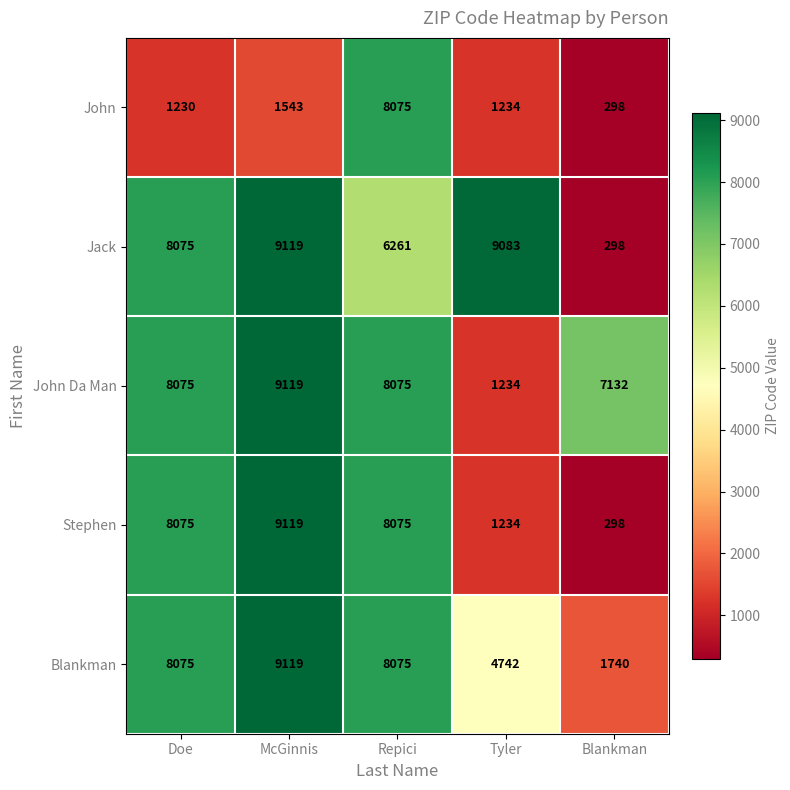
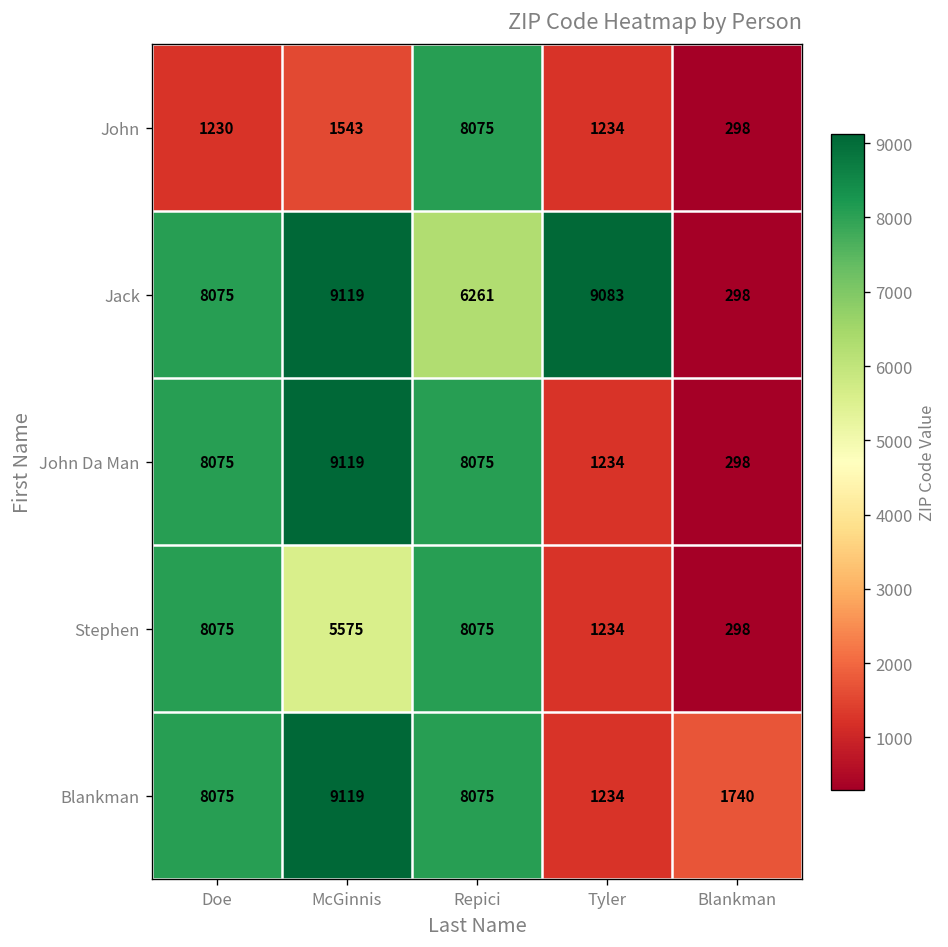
  {
    "John": {
      "Doe": 1230,
      "McGinnis": 1543,
      "Repici": 8075,
      "Tyler": 1234,
      "Blankman": 298
    },
    "Jack": {
      "Doe": 8075,
      "McGinnis": 9119,
      "Repici": 6261,
      "Tyler": 9083,
      "Blankman": 298
    },
    "John Da Man": {
      "Doe": 8075,
      "McGinnis": 9119,
      "Repici": 8075,
      "Tyler": 1234,
-     "Blankman": 7132
+     "Blankman": 298
    },
    "Stephen": {
      "Doe": 8075,
-     "McGinnis": 9119,
+     "McGinnis": 5575,
      "Repici": 8075,
      "Tyler": 1234,
      "Blankman": 298
    },
    "Blankman": {
      "Doe": 8075,
      "McGinnis": 9119,
      "Repici": 8075,
-     "Tyler": 4742,
+     "Tyler": 1234,
      "Blankman": 1740
    }
  }
